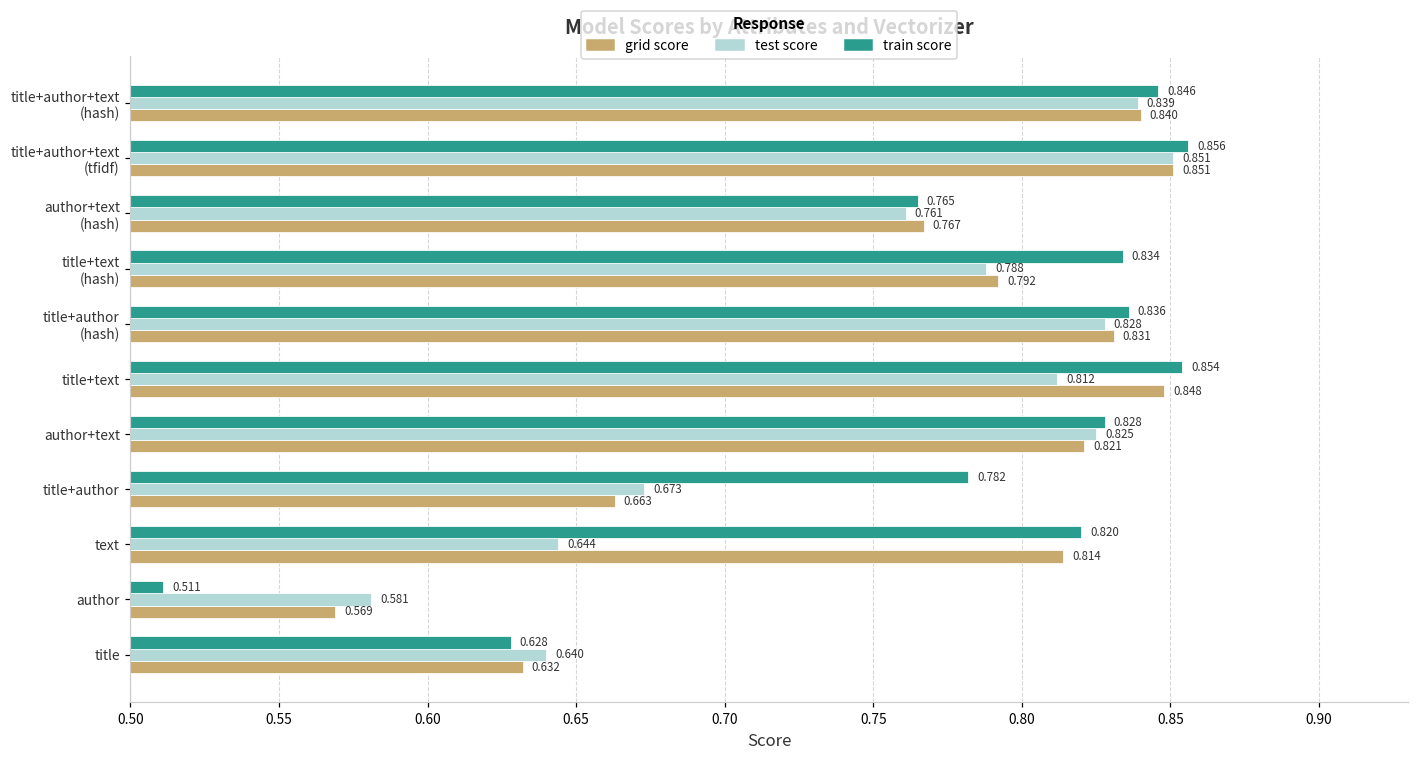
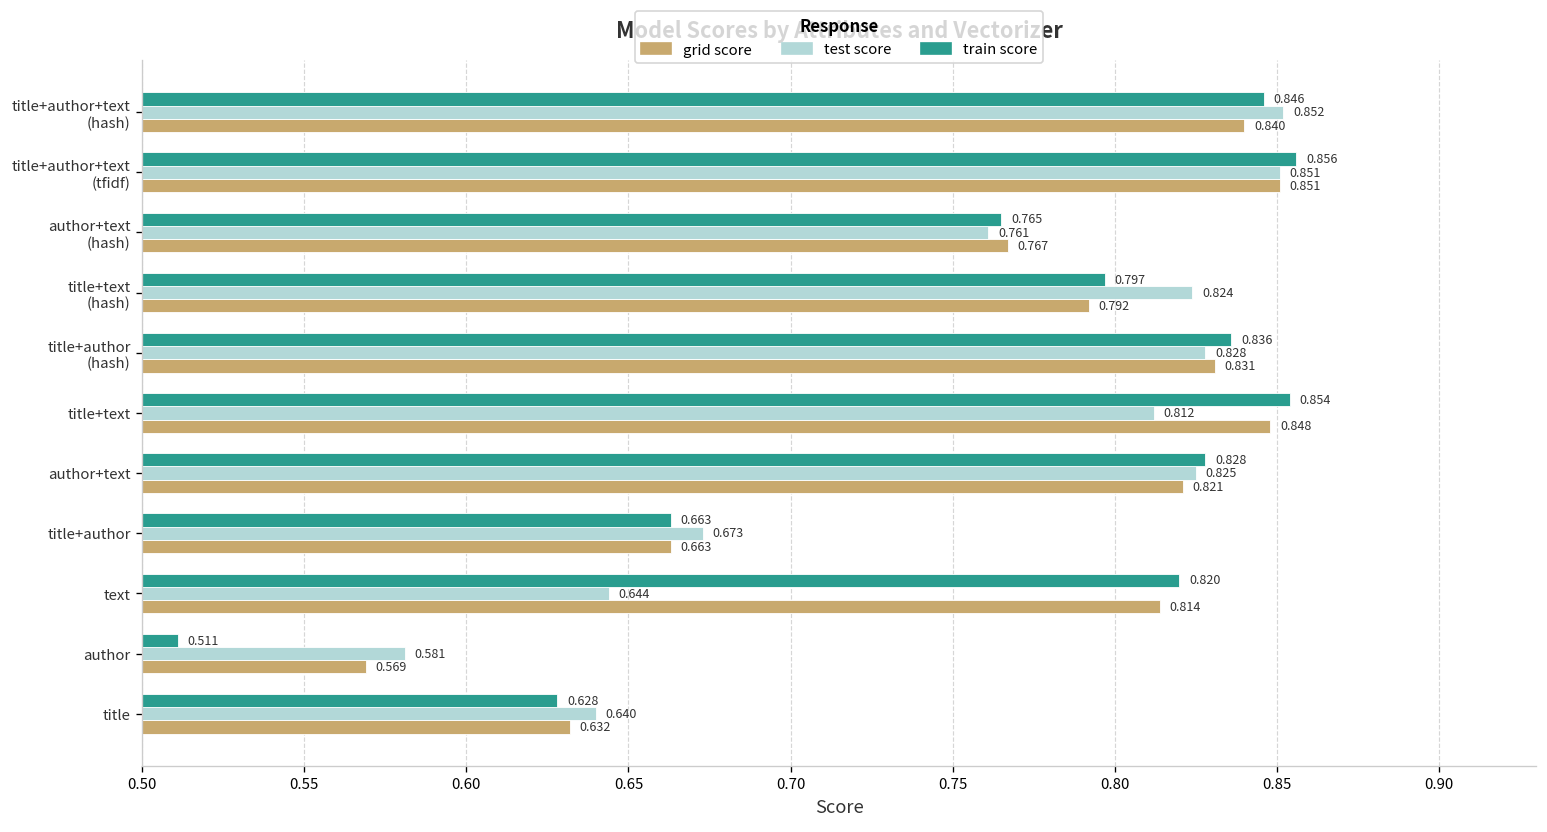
  {
    "grid score": {
      "title+author+text (hash)": 0.840,
      "title+author+text (tfidf)": 0.851,
      "author+text (hash)": 0.767,
      "title+text (hash)": 0.792,
      "title+author (hash)": 0.831,
      "title+text": 0.848,
      "author+text": 0.821,
      "title+author": 0.663,
      "text": 0.814,
      "author": 0.569,
      "title": 0.632
    },
    "test score": {
-     "title+author+text (hash)": 0.839,
+     "title+author+text (hash)": 0.852,
      "title+author+text (tfidf)": 0.851,
      "author+text (hash)": 0.761,
-     "title+text (hash)": 0.788,
+     "title+text (hash)": 0.824,
      "title+author (hash)": 0.828,
      "title+text": 0.812,
      "author+text": 0.825,
      "title+author": 0.673,
      "text": 0.644,
      "author": 0.581,
      "title": 0.640
    },
    "train score": {
      "title+author+text (hash)": 0.846,
      "title+author+text (tfidf)": 0.856,
      "author+text (hash)": 0.765,
-     "title+text (hash)": 0.834,
+     "title+text (hash)": 0.797,
      "title+author (hash)": 0.836,
      "title+text": 0.854,
      "author+text": 0.828,
-     "title+author": 0.782,
+     "title+author": 0.663,
      "text": 0.820,
      "author": 0.511,
      "title": 0.628
    }
  }
